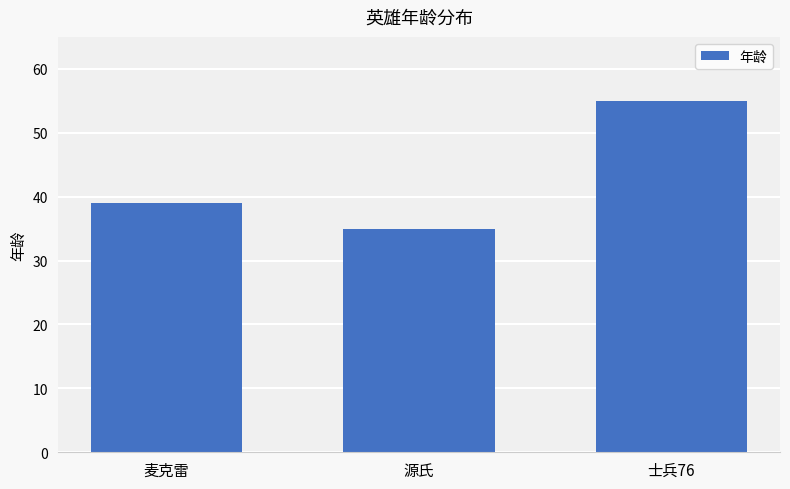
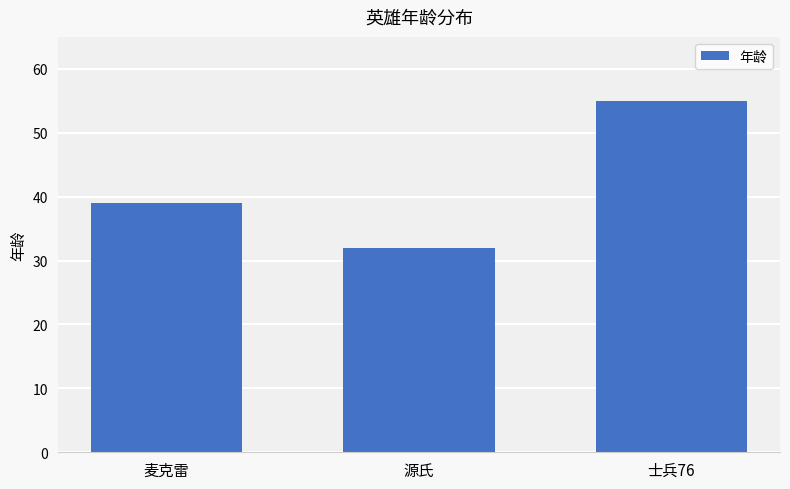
  {
    "麦克雷": 39,
-   "源氏": 35,
+   "源氏": 32,
    "士兵76": 55
  }
